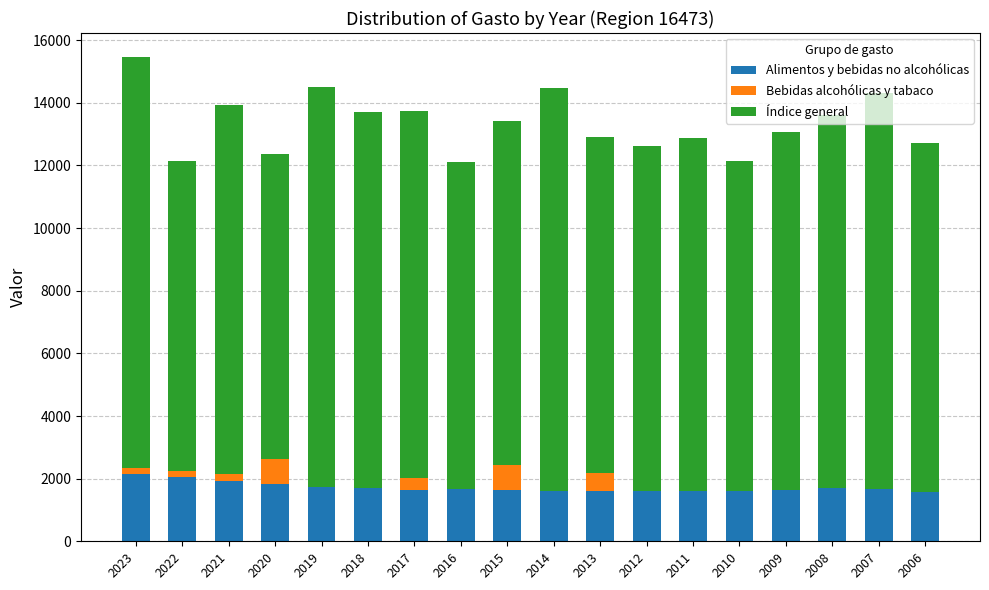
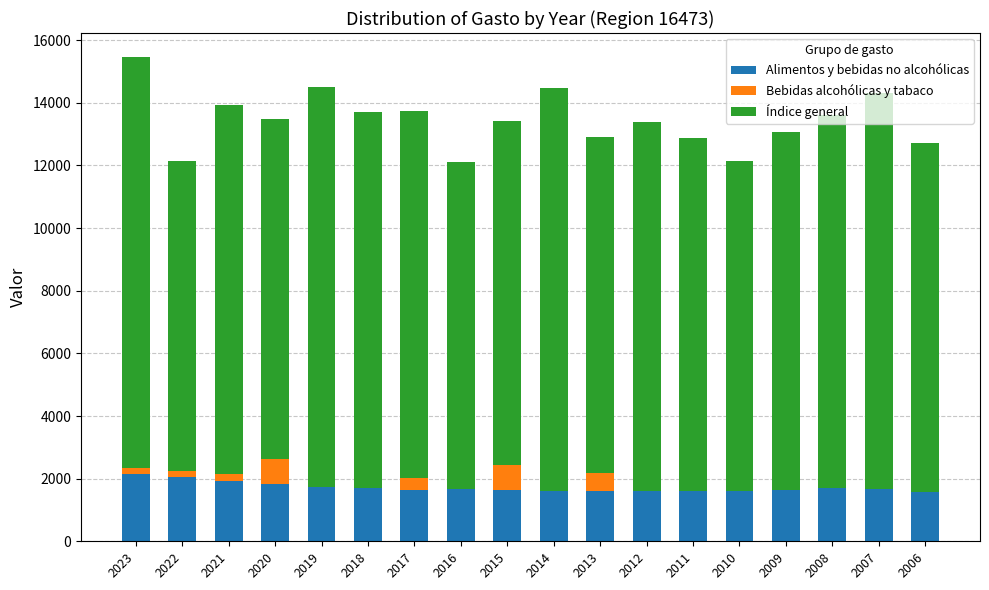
  {
    "Alimentos y bebidas no alcohólicas": {
      "2023": 2100,
      "2022": 2000,
      "2021": 1900,
      "2020": 1800,
      "2019": 1700,
      "2018": 1700,
      "2017": 1700,
      "2016": 1700,
      "2015": 1600,
      "2014": 1600,
      "2013": 1600,
      "2012": 1600,
      "2011": 1600,
      "2010": 1600,
      "2009": 1600,
      "2008": 1700,
      "2007": 1700,
      "2006": 1600
    },
    "Bebidas alcohólicas y tabaco": {
      "2023": 200,
      "2022": 200,
      "2021": 200,
      "2020": 800,
      "2019": 0,
      "2018": 0,
      "2017": 400,
      "2016": 0,
      "2015": 800,
      "2014": 0,
      "2013": 600,
      "2012": 0,
      "2011": 0,
      "2010": 0,
      "2009": 0,
      "2008": 0,
      "2007": 0,
      "2006": 0
    },
    "Índice general": {
      "2023": 13100,
      "2022": 9900,
      "2021": 11800,
-     "2020": 9700,
+     "2020": 10800,
      "2019": 12800,
      "2018": 12000,
      "2017": 11700,
      "2016": 10400,
      "2015": 11000,
      "2014": 12900,
      "2013": 10700,
-     "2012": 11000,
+     "2012": 11800,
      "2011": 11300,
      "2010": 10500,
      "2009": 11400,
      "2006": 11100
    }
  }
